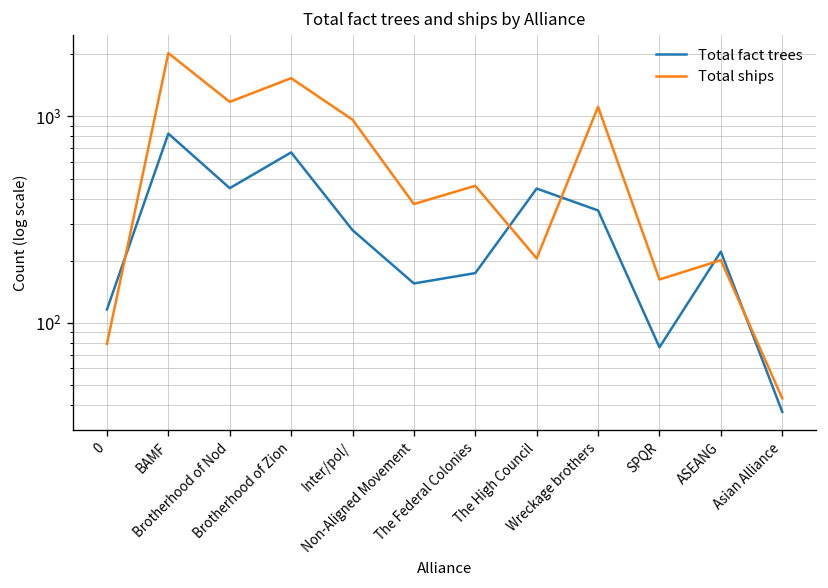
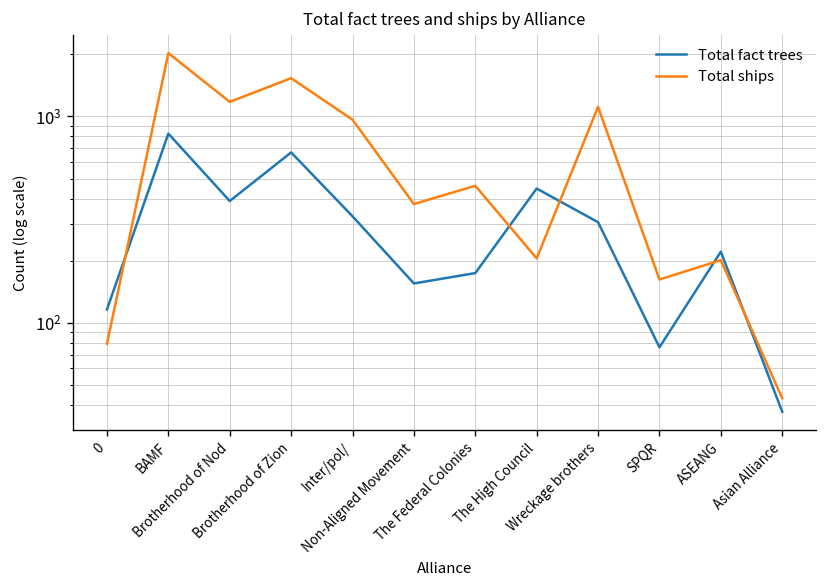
  {
    "Total fact trees": {
      "0": 120,
      "BAMF": 800,
-     "Brotherhood of Nod": 450,
+     "Brotherhood of Nod": 390,
      "Brotherhood of Zion": 670,
-     "Inter/pol/": 280,
+     "Inter/pol/": 330,
      "Non-Aligned Movement": 160,
      "The Federal Colonies": 170,
      "The High Council": 450,
-     "Wreckage brothers": 350,
+     "Wreckage brothers": 310,
      "SPQR": 80,
      "ASEANG": 220,
      "Asian Alliance": 37
    },
    "Total ships": {
      "0": 80,
      "BAMF": 2000,
      "Brotherhood of Nod": 1200,
      "Brotherhood of Zion": 1500,
      "Inter/pol/": 1000,
      "Non-Aligned Movement": 380,
      "The Federal Colonies": 460,
      "The High Council": 210,
      "Wreckage brothers": 1100,
      "SPQR": 160,
      "ASEANG": 200,
      "Asian Alliance": 43
    }
  }
